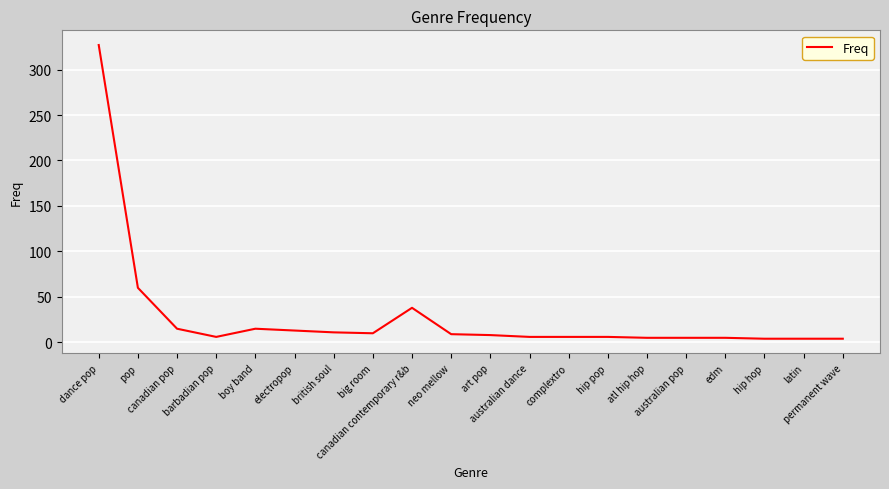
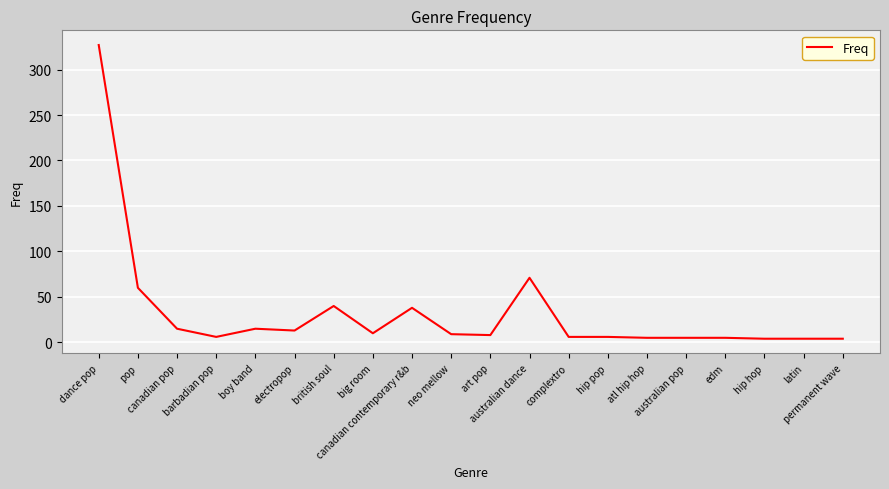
  {
    "dance pop": 330,
    "pop": 60,
    "canadian pop": 20,
    "barbadian pop": 10,
    "boy band": 20,
    "electropop": 10,
-   "british soul": 10,
+   "british soul": 40,
    "big room": 10,
    "canadian contemporary r&b": 40,
    "neo mellow": 10,
    "art pop": 10,
-   "australian dance": 10,
+   "australian dance": 70,
    "complextro": 10,
    "hip pop": 10,
    "atl hip hop": 10,
    "australian pop": 10,
    "edm": 10,
    "hip hop": 0,
    "latin": 0,
    "permanent wave": 0
  }
